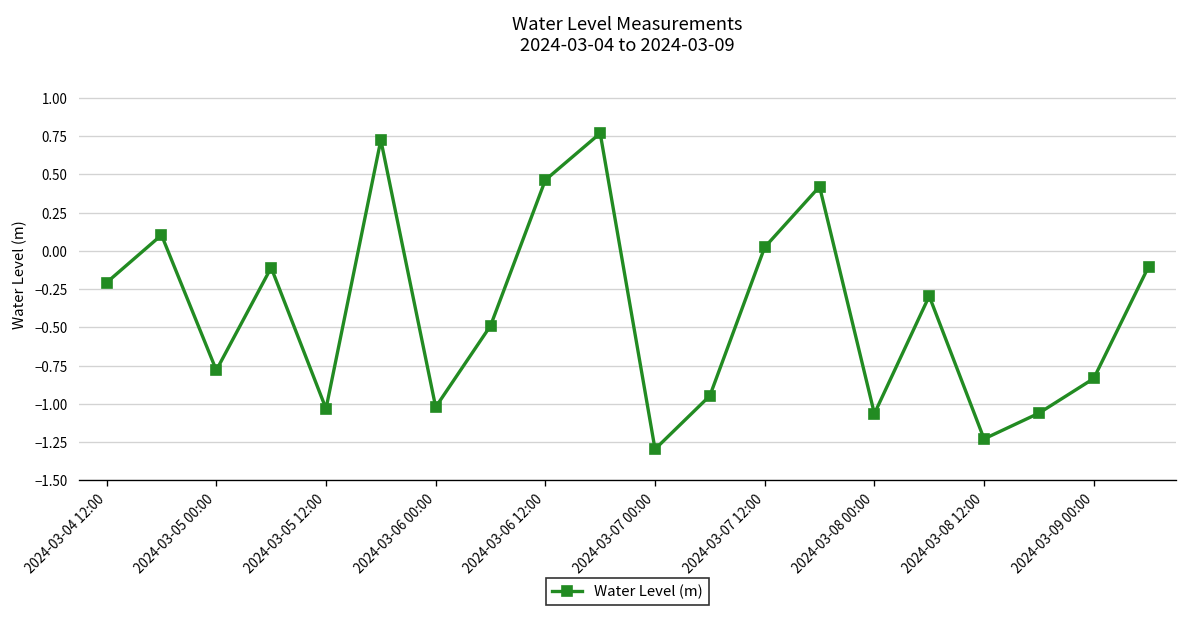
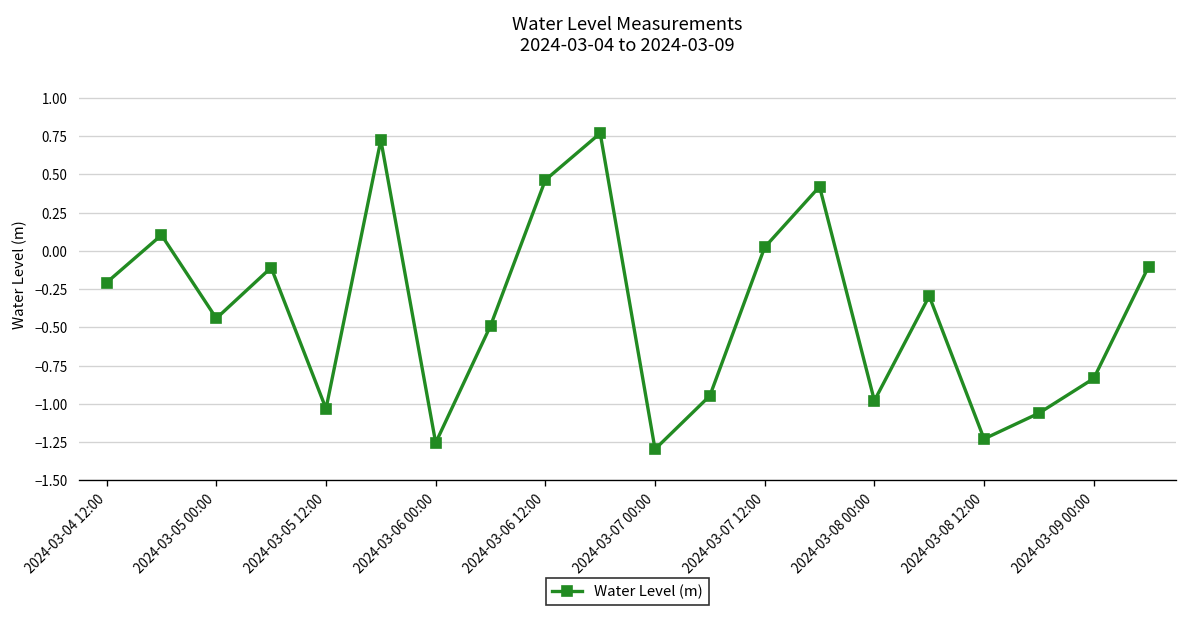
  {
    "2024-03-04 12:00": -0.21,
-   "2024-03-05 00:00": -0.78,
+   "2024-03-05 00:00": -0.44,
    "2024-03-05 12:00": -1.03,
-   "2024-03-06 00:00": -1.02,
+   "2024-03-06 00:00": -1.25,
    "2024-03-06 12:00": 0.46,
    "2024-03-07 00:00": -1.30,
    "2024-03-07 12:00": 0.02,
-   "2024-03-08 00:00": -1.06,
+   "2024-03-08 00:00": -0.98,
    "2024-03-08 12:00": -1.23,
    "2024-03-09 00:00": -0.83
  }
